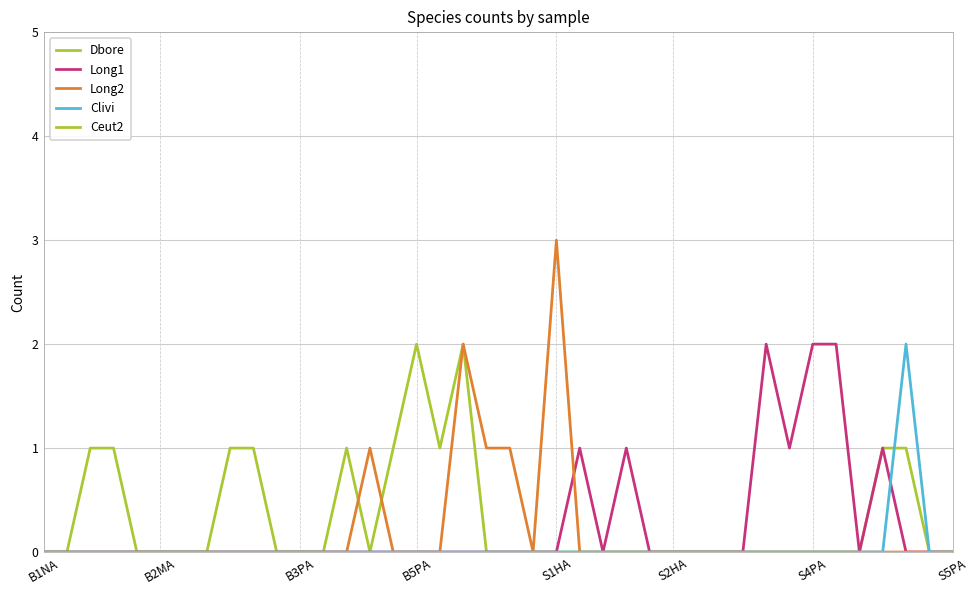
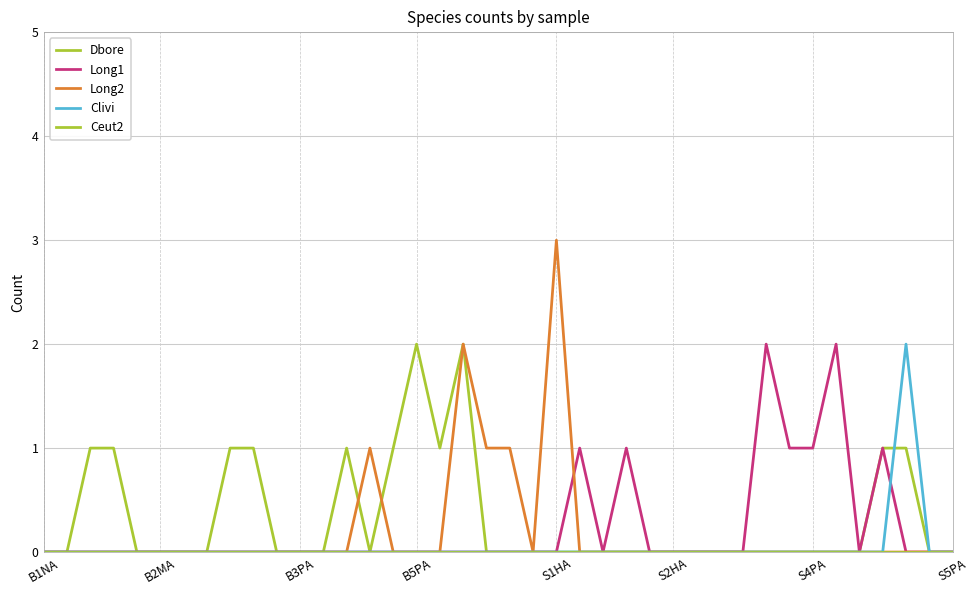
  {
    "Long1": {
-     "S4PA": 2
+     "S4PA": 1
    },
    "Long2": {
      "S1HA": 3
    }
  }
